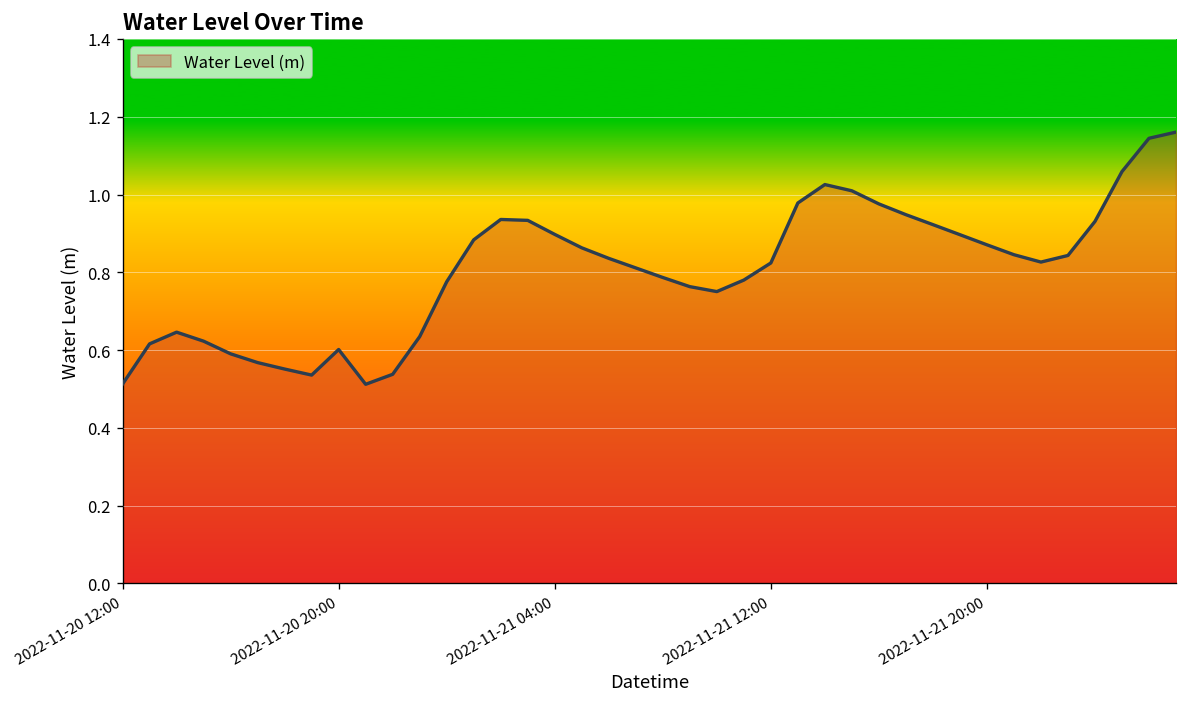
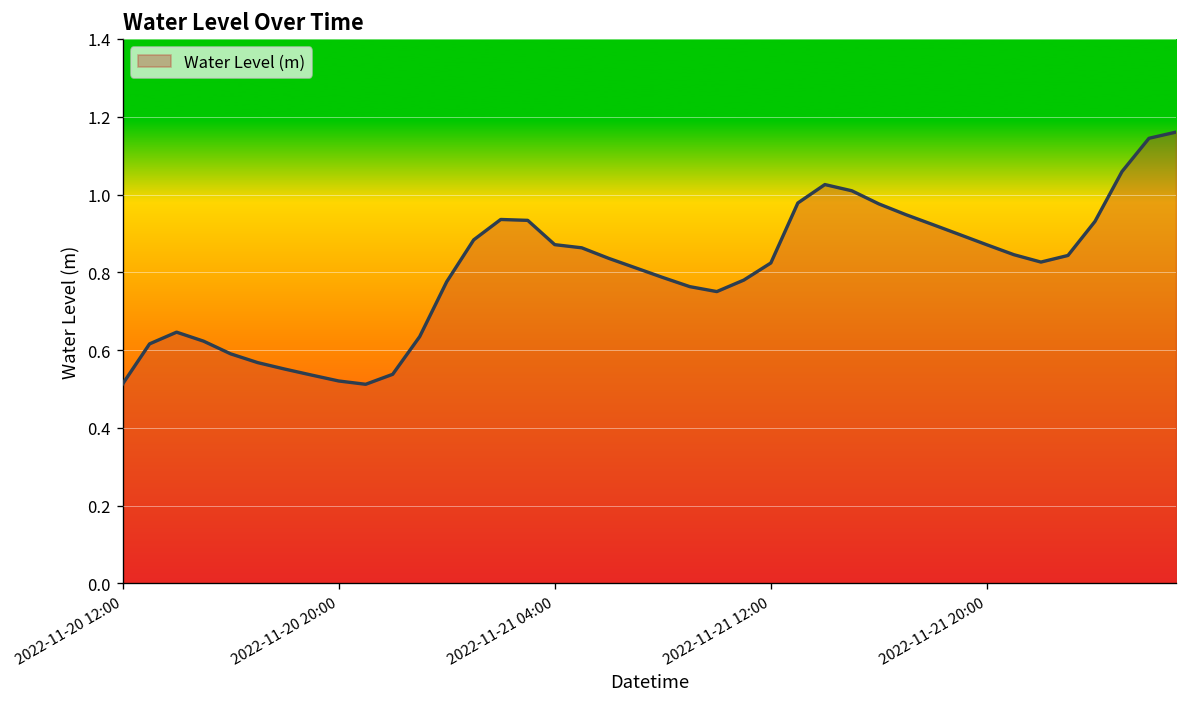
  {
    "2022-11-20 12:00": 0.51,
-   "2022-11-20 20:00": 0.60,
-   "2022-11-21 04:00": 0.90,
+   "2022-11-20 20:00": 0.52,
+   "2022-11-21 04:00": 0.87,
    "2022-11-21 12:00": 0.82,
    "2022-11-21 20:00": 0.87
  }
